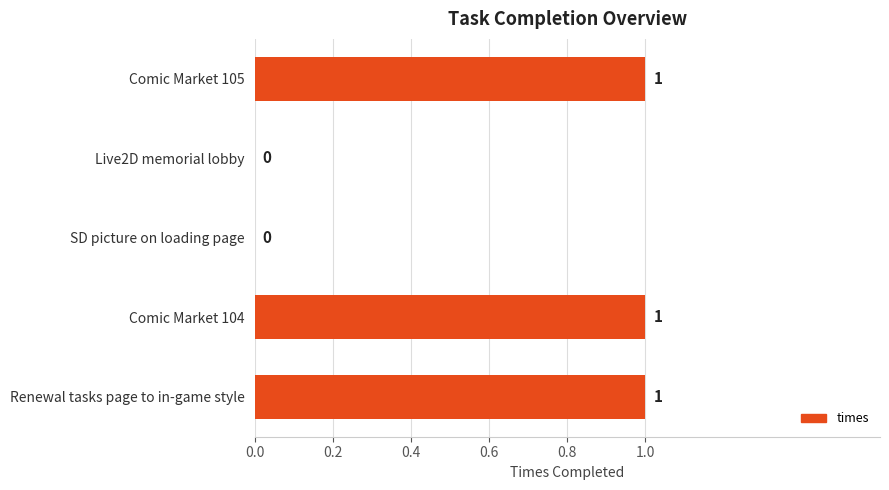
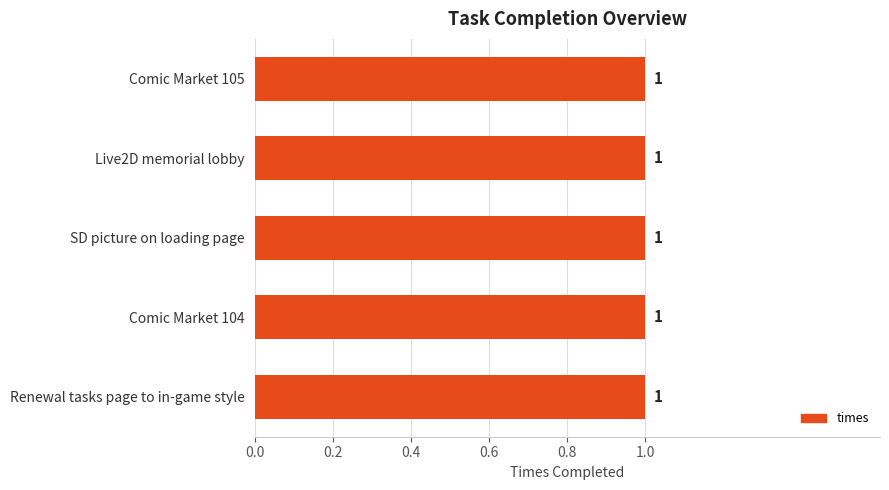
  {
    "Comic Market 105": 1,
-   "Live2D memorial lobby": 0,
-   "SD picture on loading page": 0,
+   "Live2D memorial lobby": 1,
+   "SD picture on loading page": 1,
    "Comic Market 104": 1,
    "Renewal tasks page to in-game style": 1
  }
